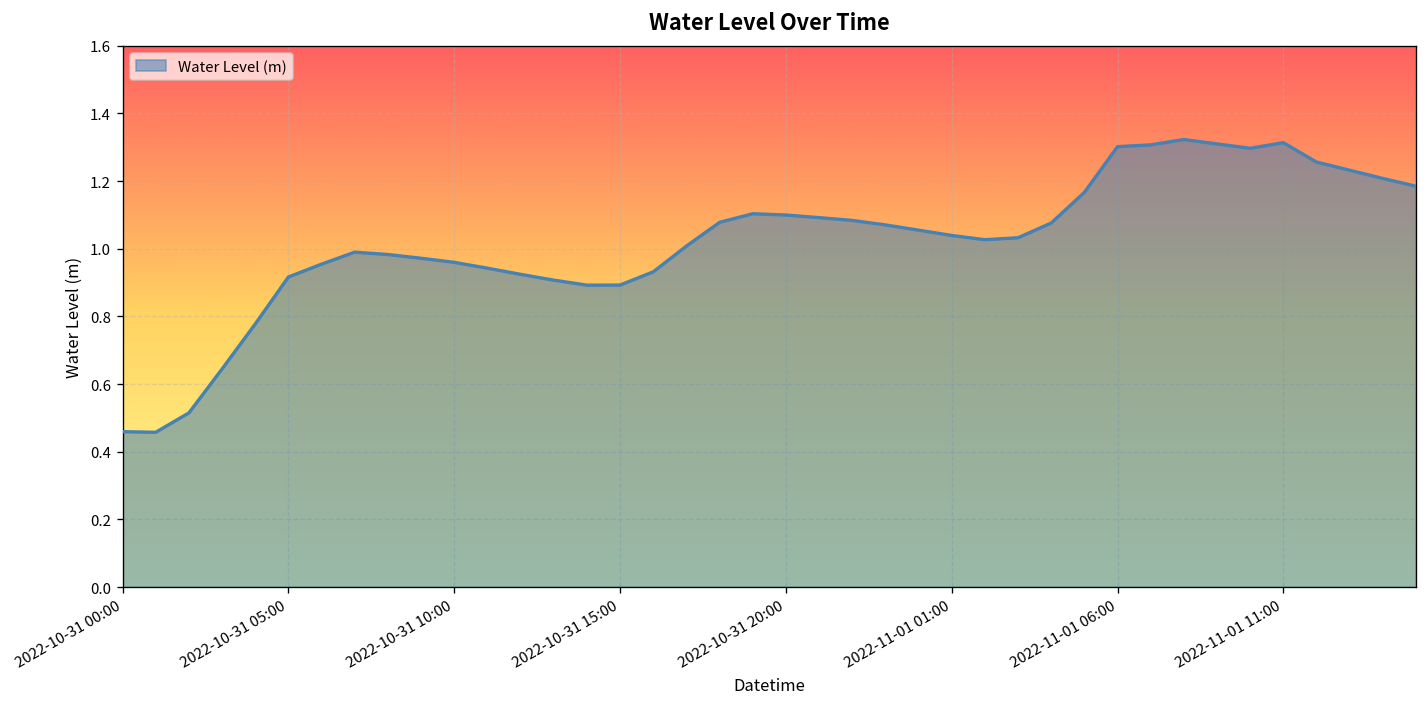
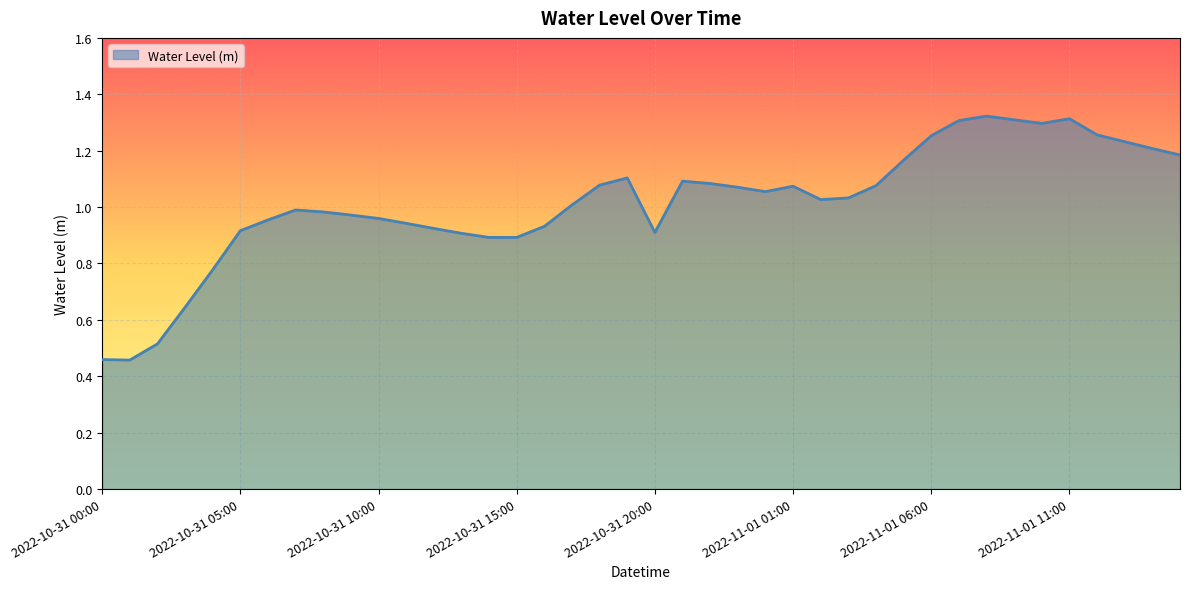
  {
    "2022-10-31 00:00": 0.46,
    "2022-10-31 05:00": 0.92,
    "2022-10-31 10:00": 0.96,
    "2022-10-31 15:00": 0.89,
-   "2022-10-31 20:00": 1.10,
-   "2022-11-01 01:00": 1.04,
-   "2022-11-01 06:00": 1.30,
+   "2022-10-31 20:00": 0.91,
+   "2022-11-01 01:00": 1.07,
+   "2022-11-01 06:00": 1.25,
    "2022-11-01 11:00": 1.31
  }
